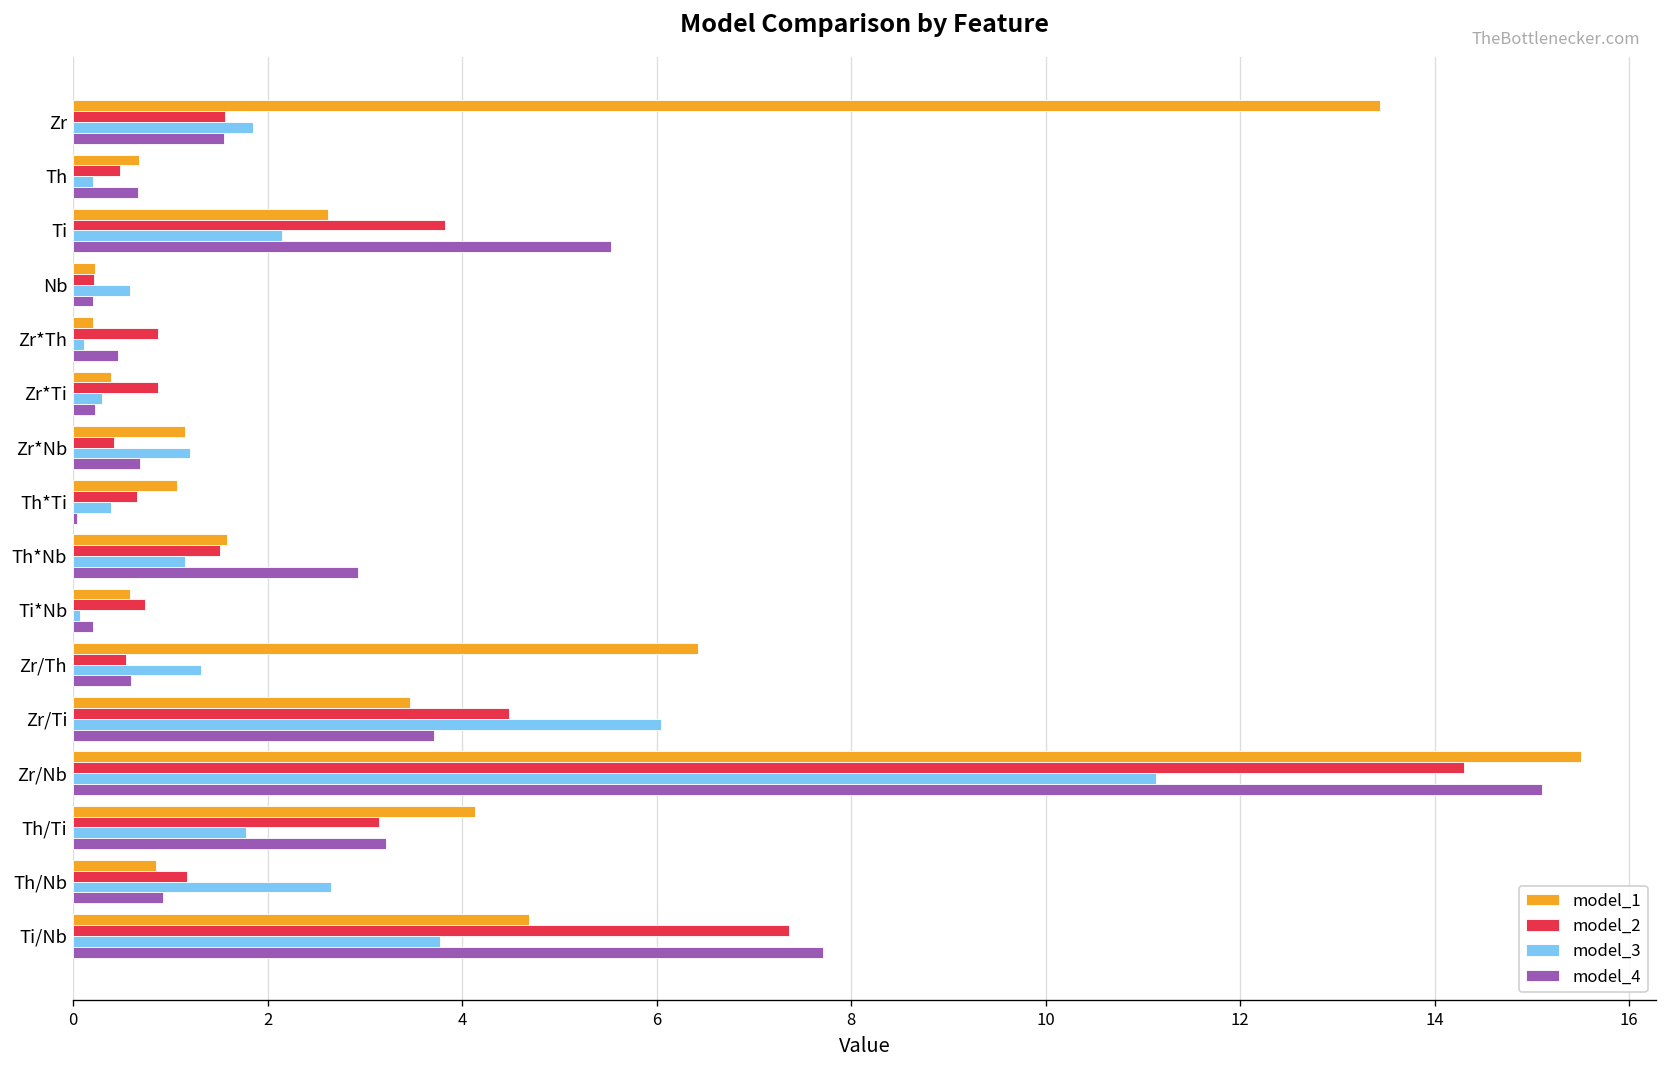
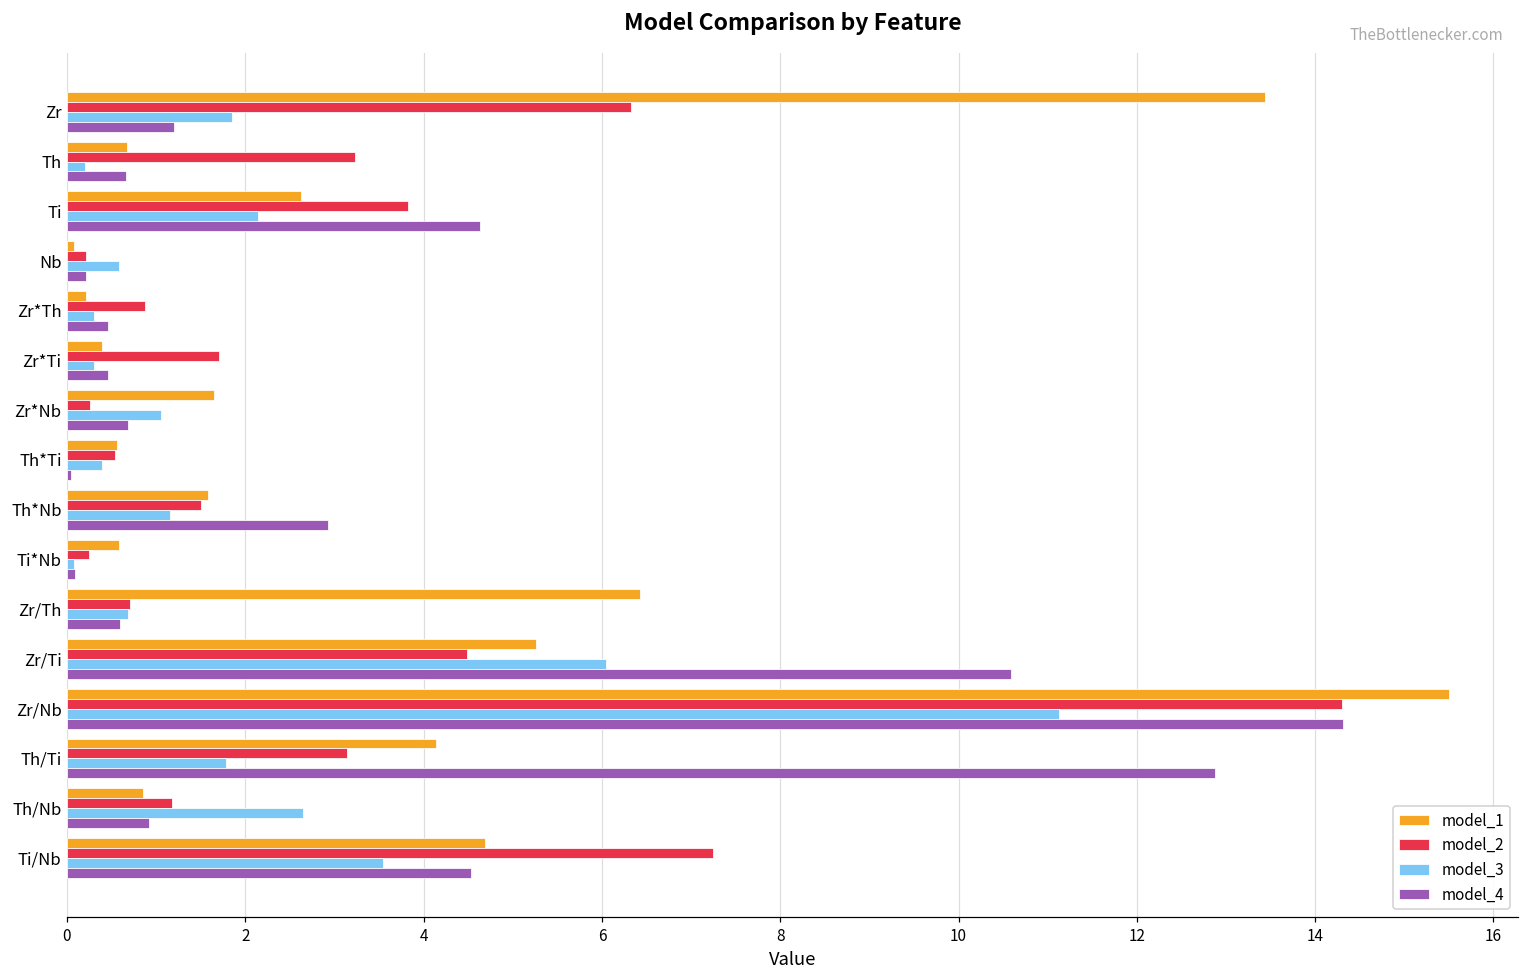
  {
    "model_1": {
      "Zr": 13.4,
      "Th": 0.7,
      "Ti": 2.6,
-     "Nb": 0.2,
+     "Nb": 0.1,
      "Zr*Th": 0.2,
      "Zr*Ti": 0.4,
-     "Zr*Nb": 1.2,
-     "Th*Ti": 1.1,
+     "Zr*Nb": 1.6,
+     "Th*Ti": 0.6,
      "Th*Nb": 1.6,
      "Ti*Nb": 0.6,
      "Zr/Th": 6.4,
-     "Zr/Ti": 3.5,
+     "Zr/Ti": 5.3,
      "Zr/Nb": 15.5,
      "Th/Ti": 4.1,
      "Th/Nb": 0.9,
      "Ti/Nb": 4.7
    },
    "model_2": {
-     "Zr": 1.6,
-     "Th": 0.5,
+     "Zr": 6.3,
+     "Th": 3.2,
      "Ti": 3.8,
      "Nb": 0.2,
      "Zr*Th": 0.9,
-     "Zr*Ti": 0.9,
-     "Zr*Nb": 0.4,
-     "Th*Ti": 0.7,
+     "Zr*Ti": 1.7,
+     "Zr*Nb": 0.3,
+     "Th*Ti": 0.5,
      "Th*Nb": 1.5,
-     "Ti*Nb": 0.7,
-     "Zr/Th": 0.5,
+     "Ti*Nb": 0.2,
+     "Zr/Th": 0.7,
      "Zr/Ti": 4.5,
      "Zr/Nb": 14.3,
      "Th/Ti": 3.1,
      "Th/Nb": 1.2,
-     "Ti/Nb": 7.4
+     "Ti/Nb": 7.2
    },
    "model_3": {
      "Zr": 1.9,
      "Th": 0.2,
      "Ti": 2.1,
      "Nb": 0.6,
-     "Zr*Th": 0.1,
+     "Zr*Th": 0.3,
      "Zr*Ti": 0.3,
-     "Zr*Nb": 1.2,
+     "Zr*Nb": 1.1,
      "Th*Ti": 0.4,
      "Th*Nb": 1.2,
      "Ti*Nb": 0.1,
-     "Zr/Th": 1.3,
+     "Zr/Th": 0.7,
      "Zr/Ti": 6.0,
      "Zr/Nb": 11.1,
      "Th/Ti": 1.8,
      "Th/Nb": 2.7,
-     "Ti/Nb": 3.8
+     "Ti/Nb": 3.5
    },
    "model_4": {
-     "Zr": 1.6,
+     "Zr": 1.2,
      "Th": 0.7,
-     "Ti": 5.5,
+     "Ti": 4.6,
      "Nb": 0.2,
      "Zr*Th": 0.5,
-     "Zr*Ti": 0.2,
+     "Zr*Ti": 0.5,
      "Zr*Nb": 0.7,
      "Th*Ti": 0.0,
      "Th*Nb": 2.9,
-     "Ti*Nb": 0.2,
+     "Ti*Nb": 0.1,
      "Zr/Th": 0.6,
-     "Zr/Ti": 3.7,
-     "Zr/Nb": 15.1,
-     "Th/Ti": 3.2,
+     "Zr/Ti": 10.6,
+     "Zr/Nb": 14.3,
+     "Th/Ti": 12.9,
      "Th/Nb": 0.9,
-     "Ti/Nb": 7.7
+     "Ti/Nb": 4.5
    }
  }
